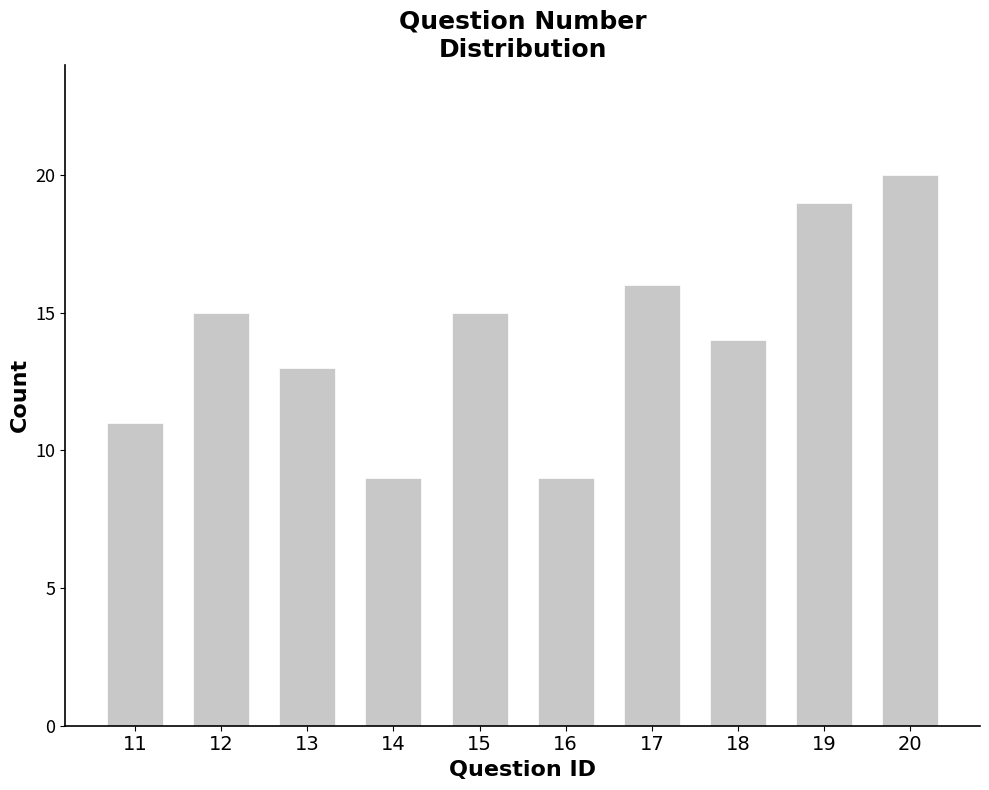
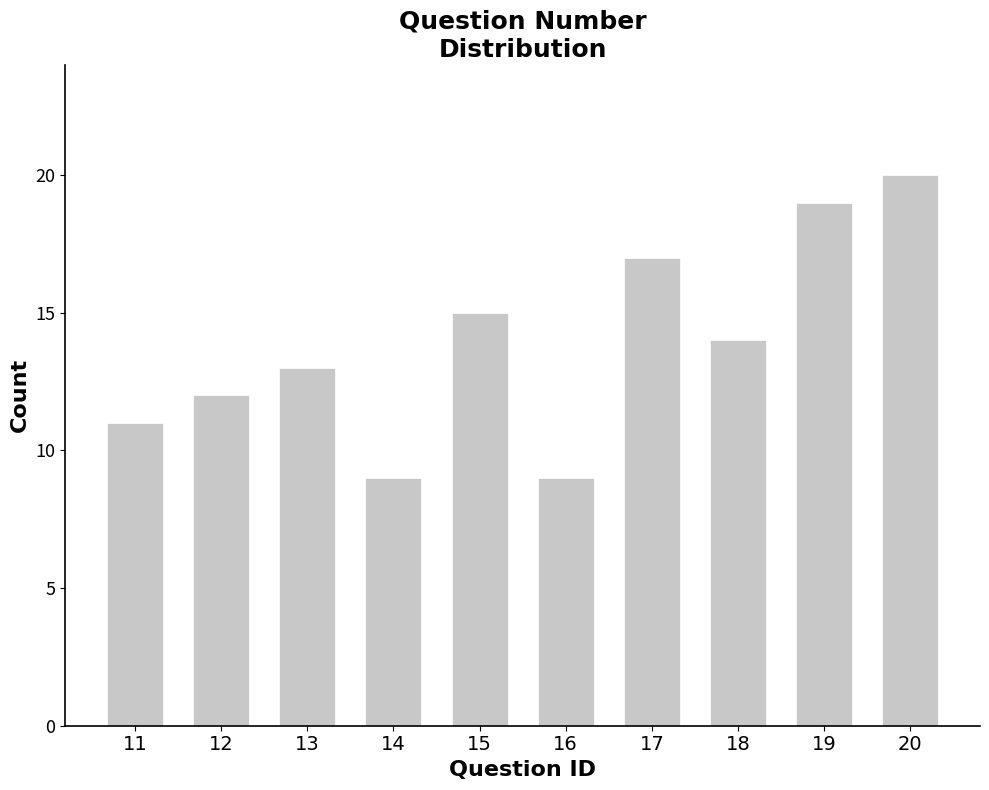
  {
    "11": 11,
-   "12": 15,
+   "12": 12,
    "13": 13,
    "14": 9,
    "15": 15,
    "16": 9,
-   "17": 16,
+   "17": 17,
    "18": 14,
    "19": 19,
    "20": 20
  }
